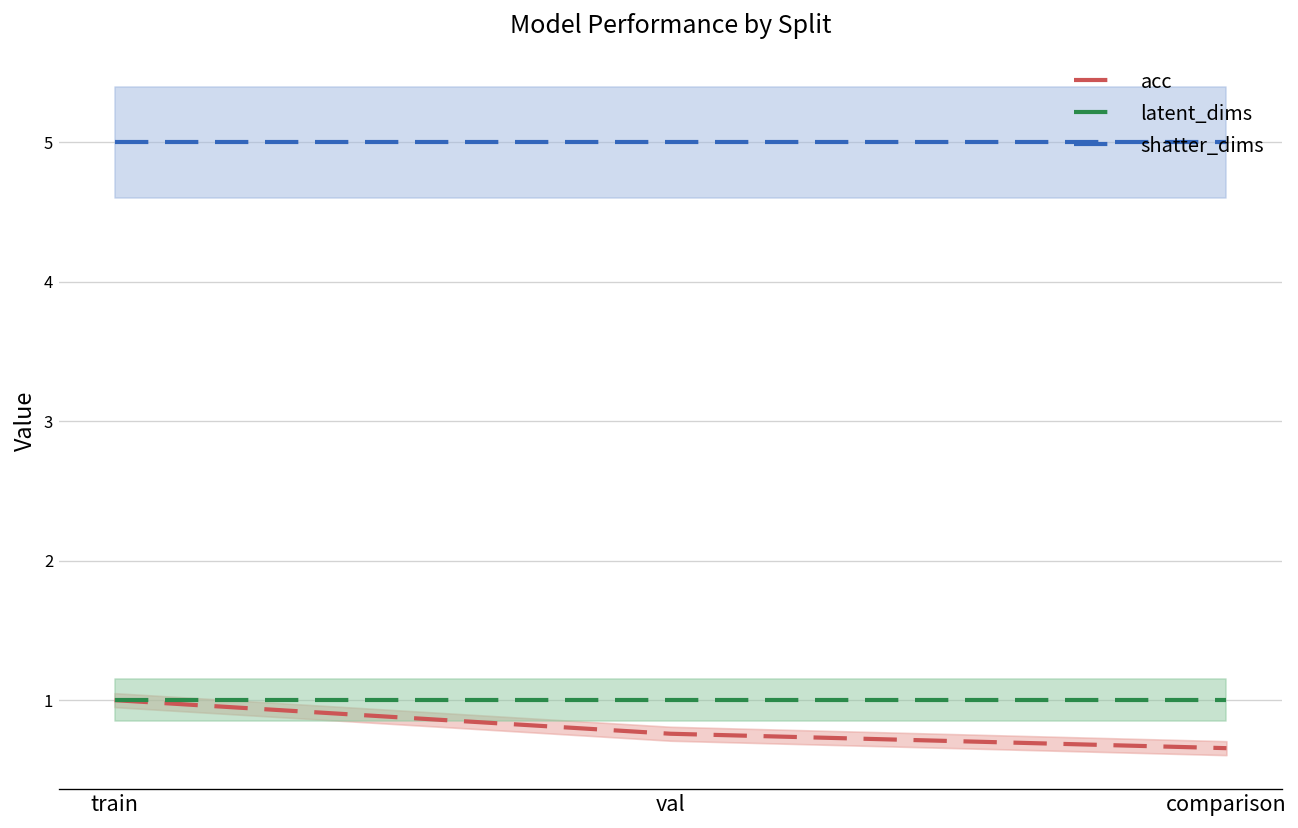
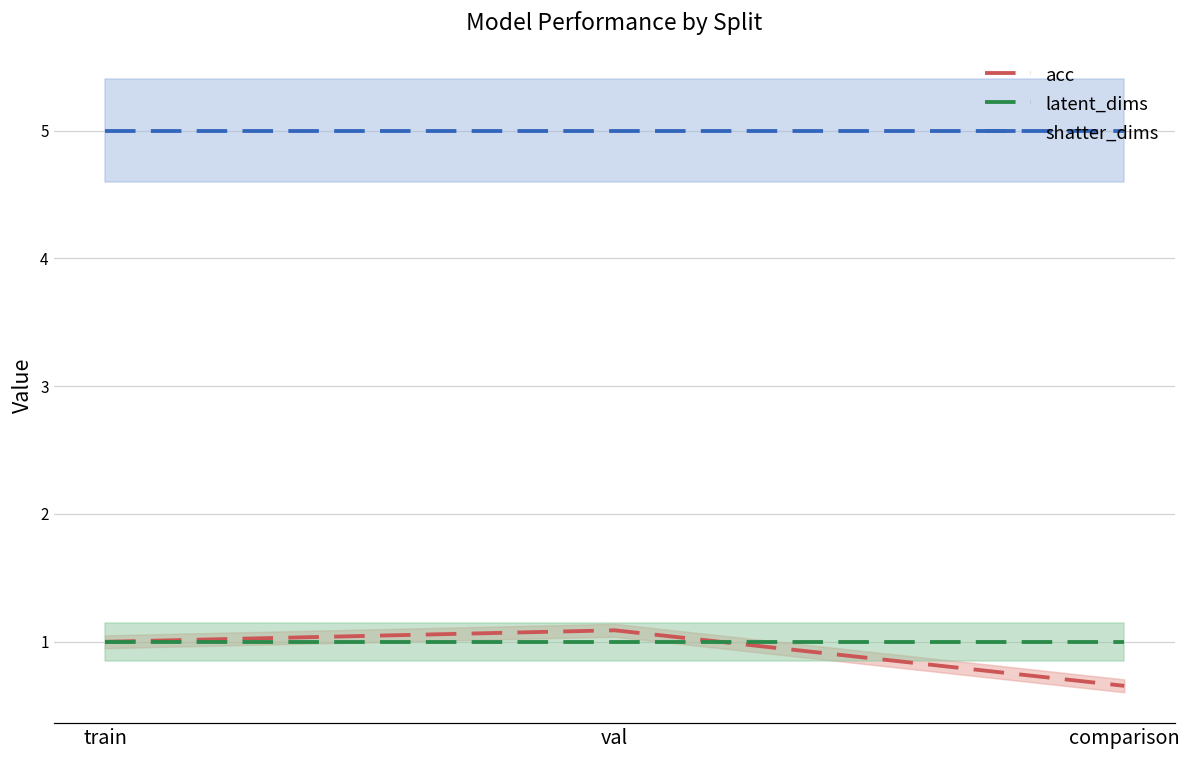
  {
    "acc": {
-     "val": 0.76,
+     "val": 1.09,
      "comparison": 0.66
    },
    "latent_dims": {
      "val": 1.00,
      "comparison": 1.00
    },
    "shatter_dims": {
      "train": 5.00,
      "val": 5.00,
      "comparison": 5.00
    }
  }
